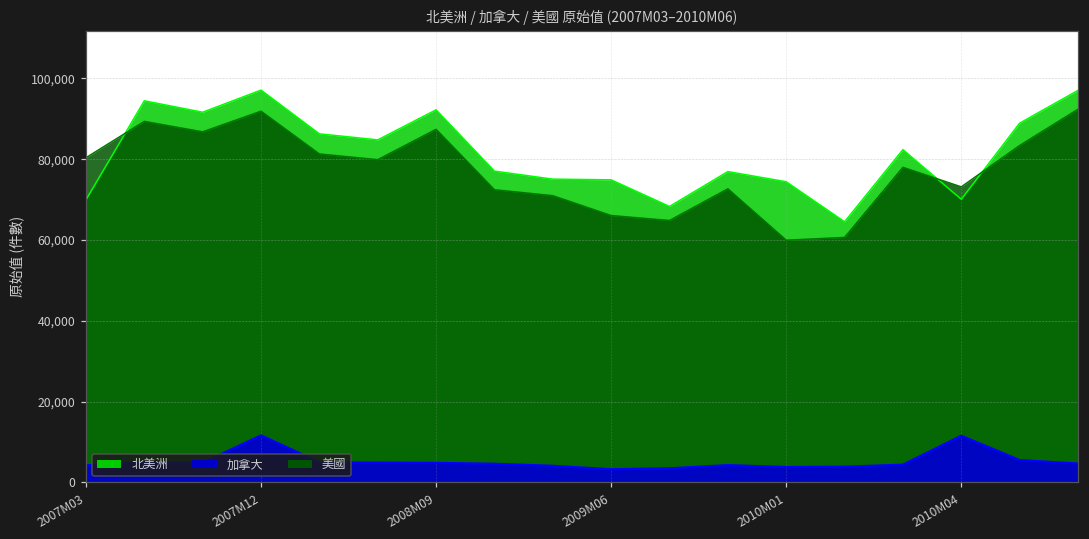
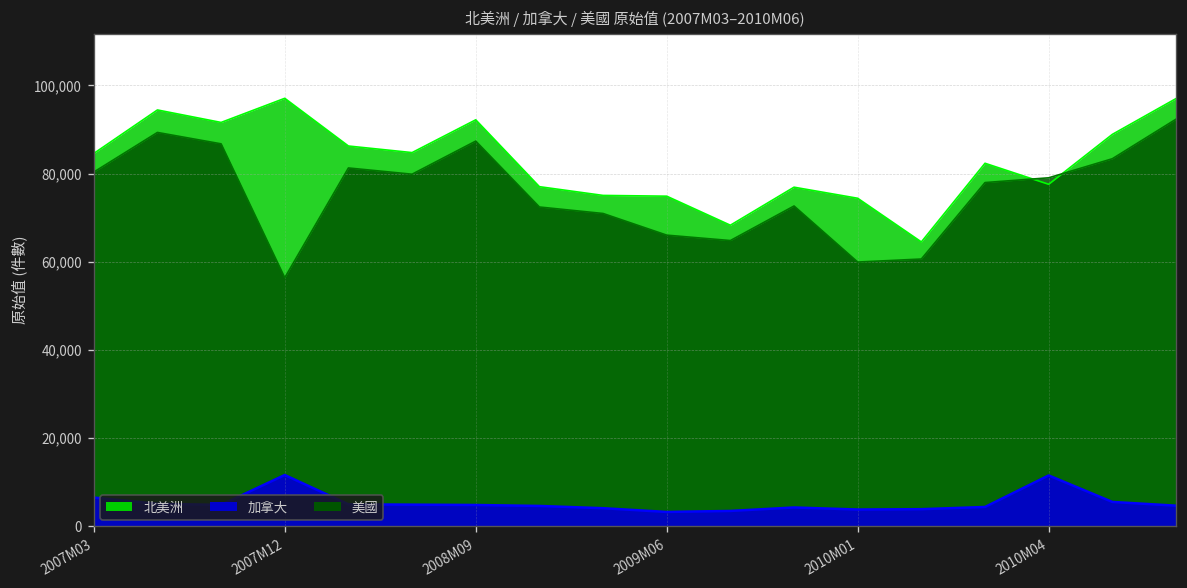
  {
    "北美洲": {
-     "2007M03": "70,000",
+     "2007M03": "85,000",
      "2007M12": "97,000",
      "2008M09": "92,000",
      "2009M06": "75,000",
      "2010M01": "74,000",
-     "2010M04": "70,000"
+     "2010M04": "78,000"
    },
    "美國": {
      "2007M03": "80,000",
-     "2007M12": "92,000",
+     "2007M12": "56,000",
      "2008M09": "87,000",
      "2009M06": "66,000",
      "2010M01": "60,000",
-     "2010M04": "73,000"
+     "2010M04": "79,000"
    },
    "加拿大": {
-     "2007M03": "4,000",
+     "2007M03": "7,000",
      "2007M12": "12,000",
      "2008M09": "5,000",
      "2009M06": "3,000",
      "2010M01": "4,000",
      "2010M04": "12,000"
    }
  }
